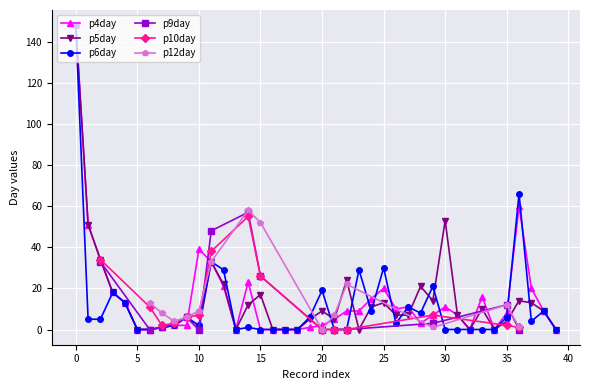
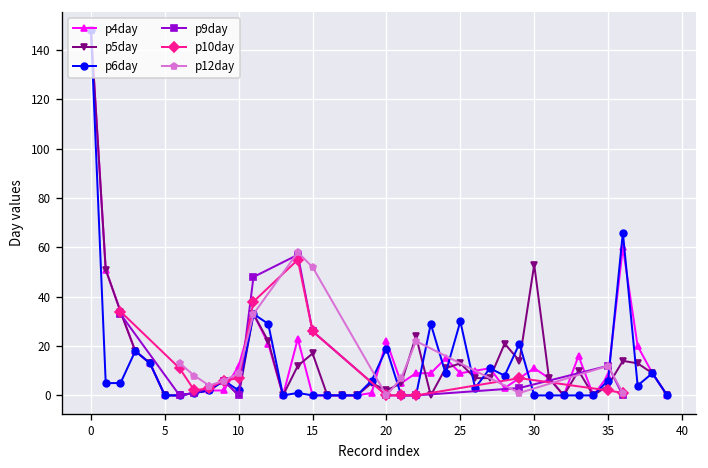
  {
    "p4day": {
-     "10": 39,
-     "20": 2,
-     "25": 20,
+     "10": 12,
+     "20": 22,
+     "25": 9,
      "30": 11,
      "35": 8
    },
    "p5day": {
      "15": 17,
-     "20": 9,
+     "20": 2,
      "25": 13,
      "30": 53,
      "35": 4
    },
    "p6day": {
      "10": 2,
      "20": 19,
      "25": 30,
      "30": 0,
      "35": 6
    },
    "p10day": {
      "10": 7,
      "35": 2
    },
    "p12day": {
      "10": 9,
      "15": 52
    }
  }
